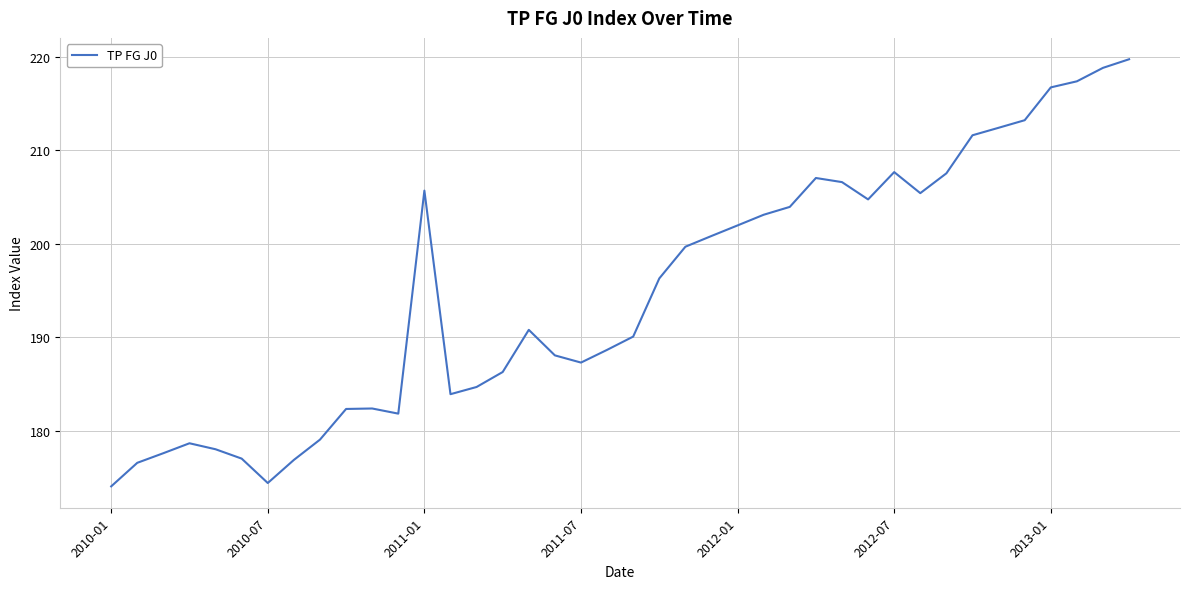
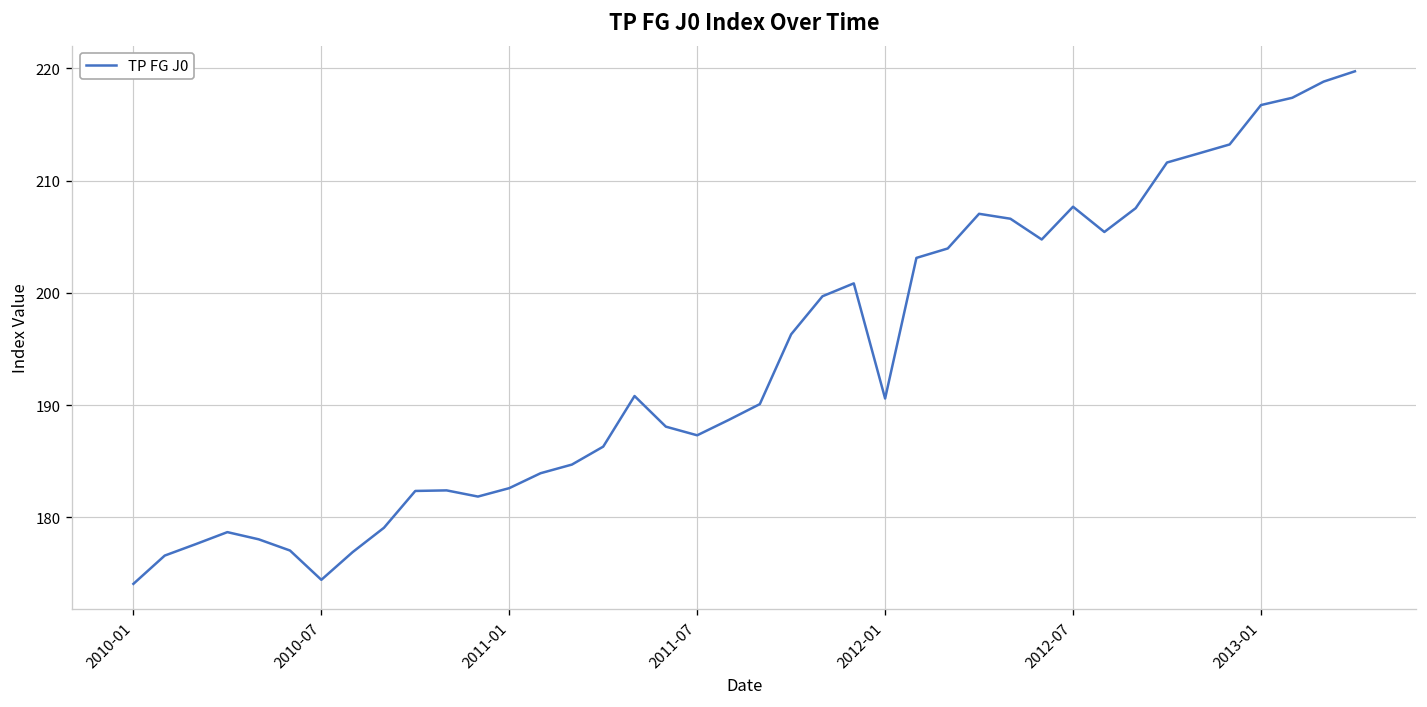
  {
    "2010-01": 174,
    "2010-07": 174,
-   "2011-01": 206,
+   "2011-01": 183,
    "2011-07": 187,
-   "2012-01": 202,
+   "2012-01": 191,
    "2012-07": 208,
    "2013-01": 217
  }
